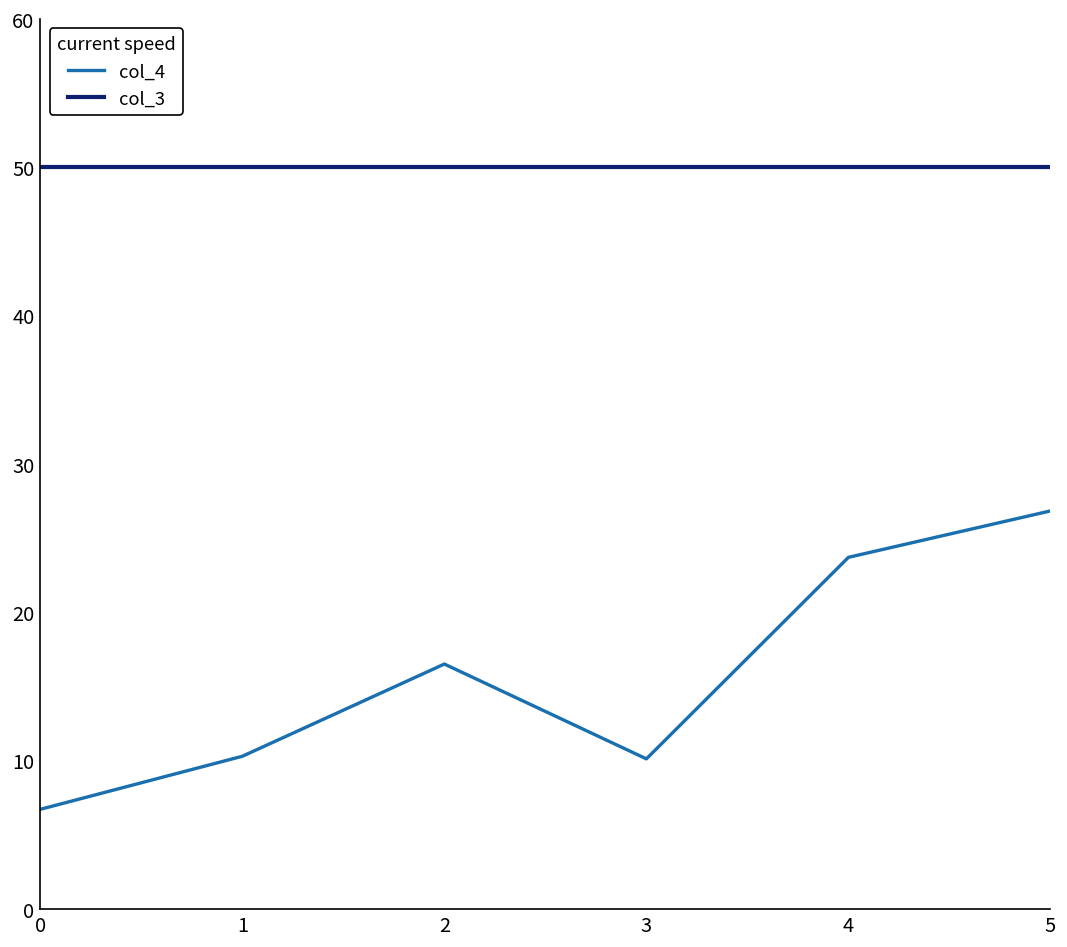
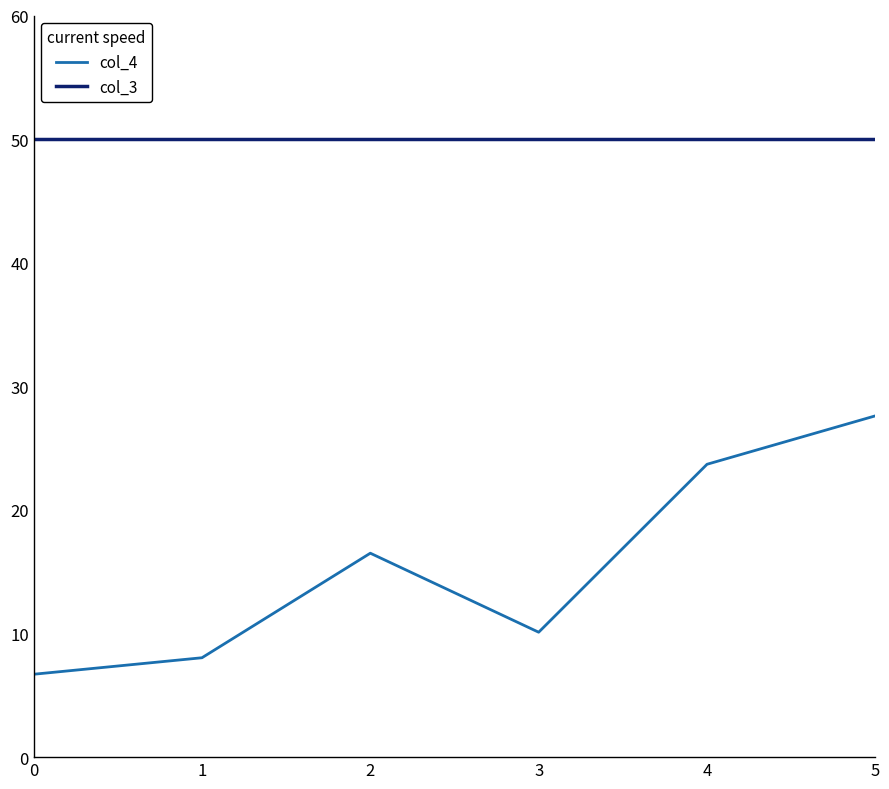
  {
    "col_4": {
      "0": 6.7,
-     "1": 10.3,
+     "1": 8.0,
      "2": 16.5,
      "3": 10.1,
      "4": 23.7,
-     "5": 26.8
+     "5": 27.6
    },
    "col_3": {
      "0": 50.0,
      "1": 50.0,
      "2": 50.0,
      "3": 50.0,
      "4": 50.0,
      "5": 50.0
    }
  }
